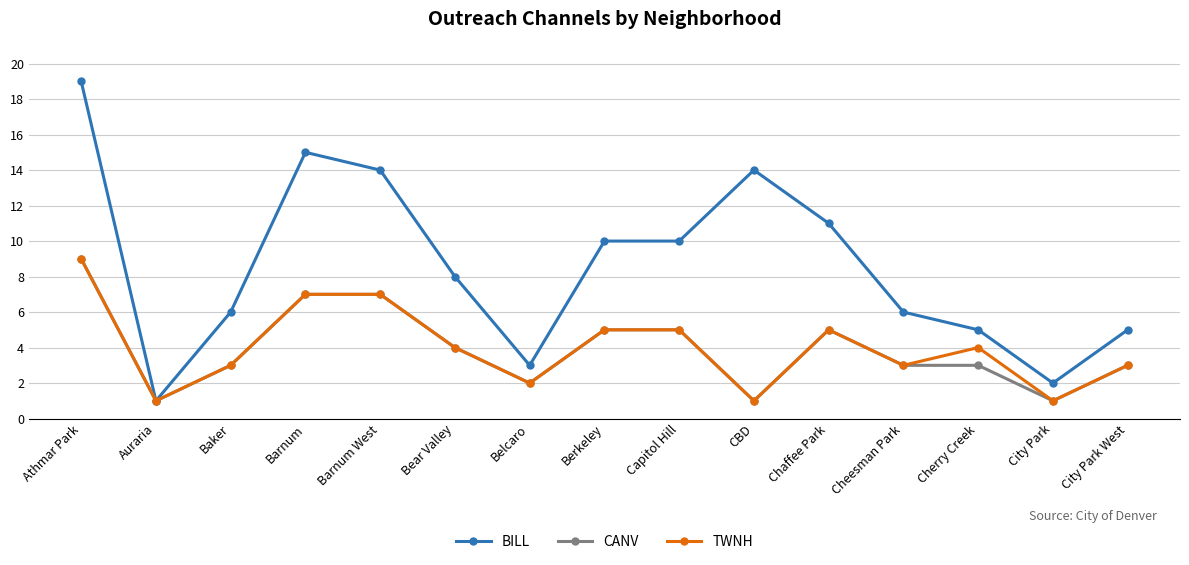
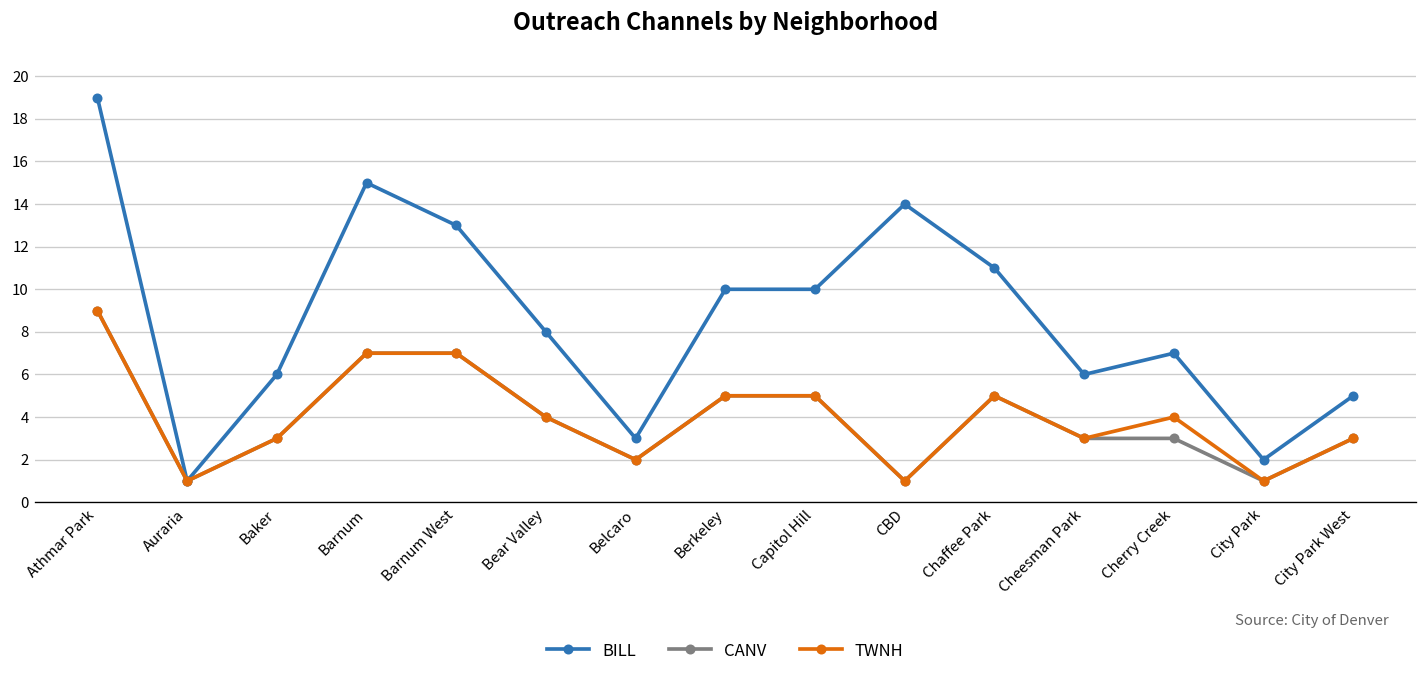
  {
    "BILL": {
      "Athmar Park": 19,
      "Baker": 6,
      "Barnum": 15,
-     "Barnum West": 14,
+     "Barnum West": 13,
      "Bear Valley": 8,
      "Belcaro": 3,
      "Berkeley": 10,
      "Capitol Hill": 10,
      "CBD": 14,
      "Chaffee Park": 11,
      "Cheesman Park": 6,
-     "Cherry Creek": 5,
+     "Cherry Creek": 7,
      "City Park": 2,
      "City Park West": 5
    },
    "CANV": {
      "Cherry Creek": 3
    },
    "TWNH": {
      "Cherry Creek": 4
    }
  }
